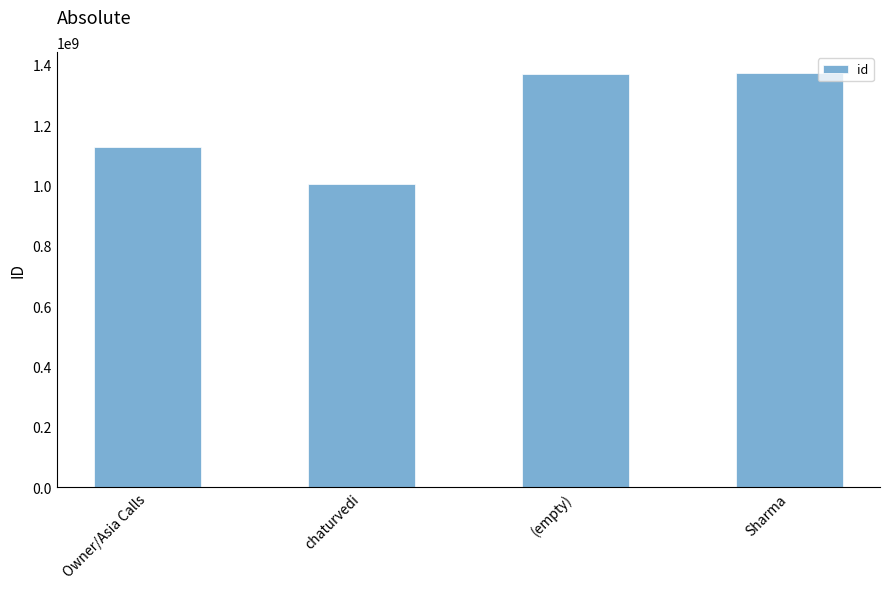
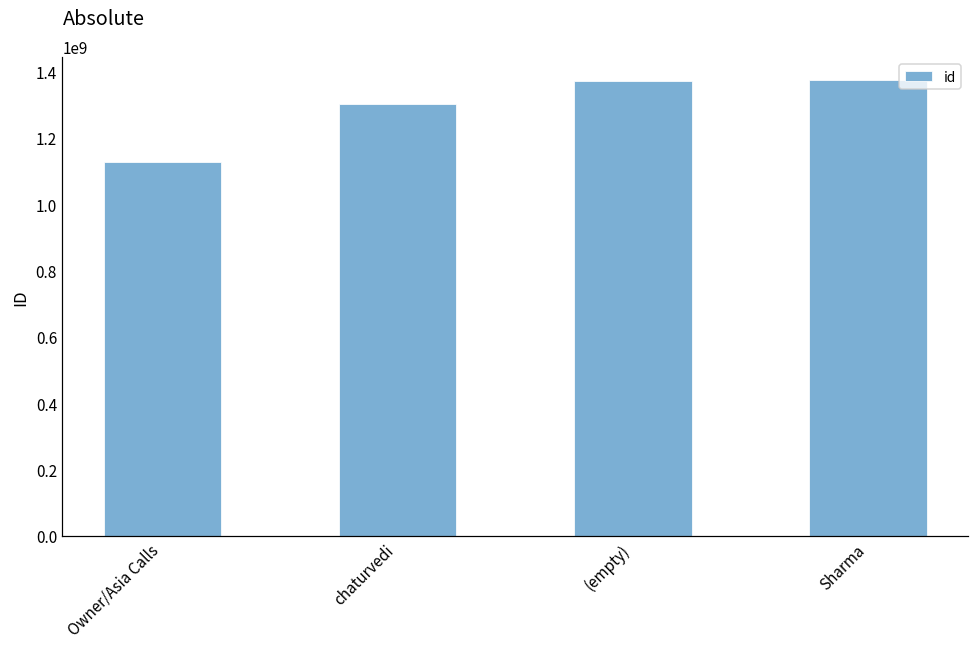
  {
    "Owner/Asia Calls": 1130000000,
-   "chaturvedi": 1000000000,
+   "chaturvedi": 1300000000,
    "(empty)": 1370000000,
    "Sharma": 1370000000
  }
